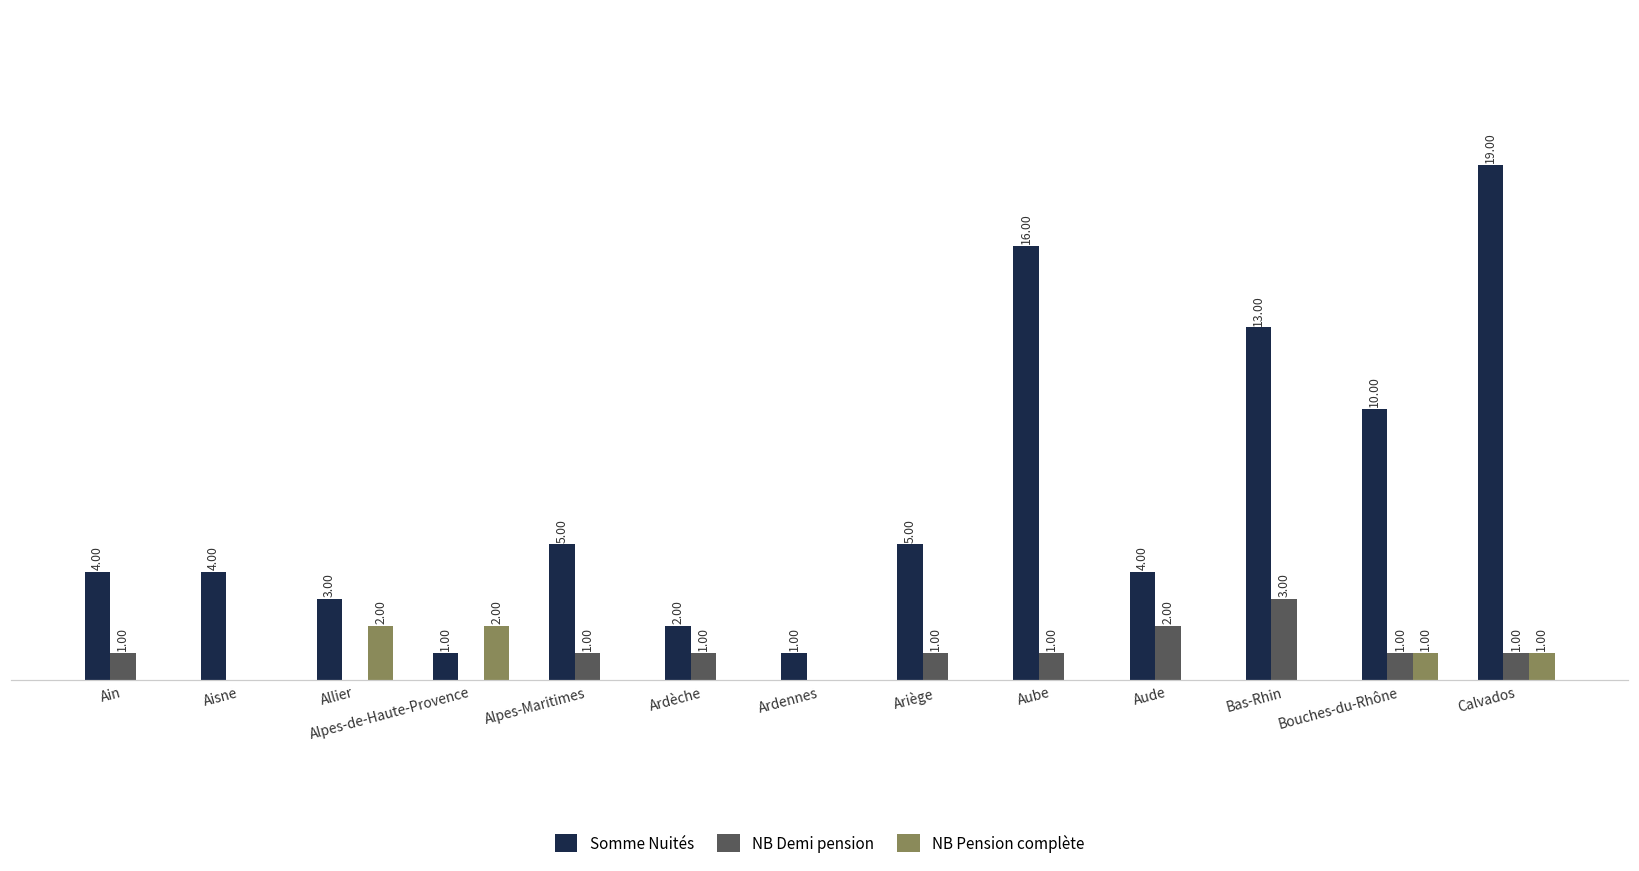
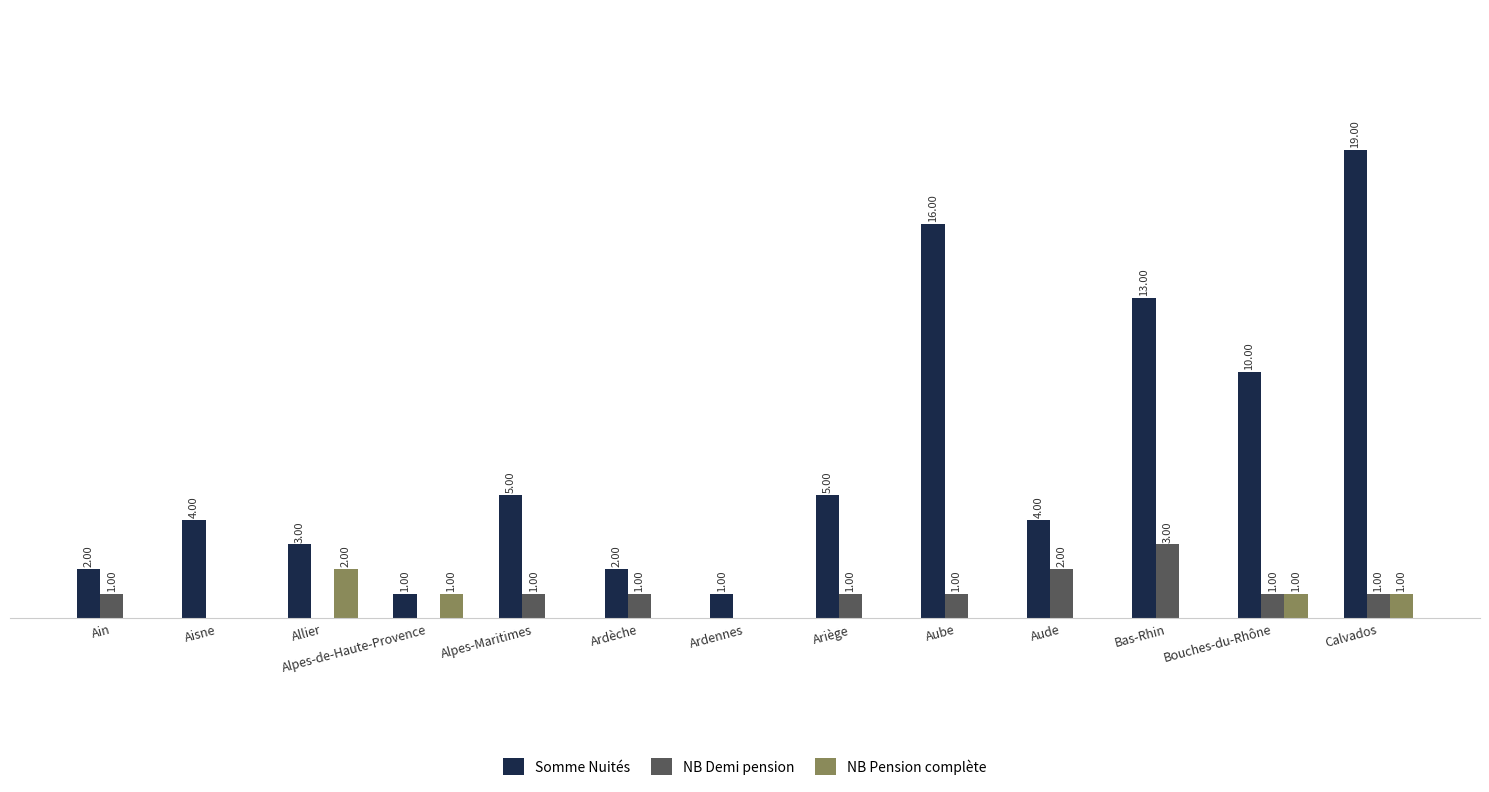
  {
    "Somme Nuités": {
-     "Ain": 4.00,
+     "Ain": 2.00,
      "Aisne": 4.00,
      "Allier": 3.00,
      "Alpes-de-Haute-Provence": 1.00,
      "Alpes-Maritimes": 5.00,
      "Ardèche": 2.00,
      "Ardennes": 1.00,
      "Ariège": 5.00,
      "Aube": 16.00,
      "Aude": 4.00,
      "Bas-Rhin": 13.00,
      "Bouches-du-Rhône": 10.00,
      "Calvados": 19.00
    },
    "NB Demi pension": {
      "Ain": 1.00,
      "Alpes-Maritimes": 1.00,
      "Ardèche": 1.00,
      "Ariège": 1.00,
      "Aube": 1.00,
      "Aude": 2.00,
      "Bas-Rhin": 3.00,
      "Bouches-du-Rhône": 1.00,
      "Calvados": 1.00
    },
    "NB Pension complète": {
      "Allier": 2.00,
-     "Alpes-de-Haute-Provence": 2.00,
+     "Alpes-de-Haute-Provence": 1.00,
      "Bouches-du-Rhône": 1.00,
      "Calvados": 1.00
    }
  }
